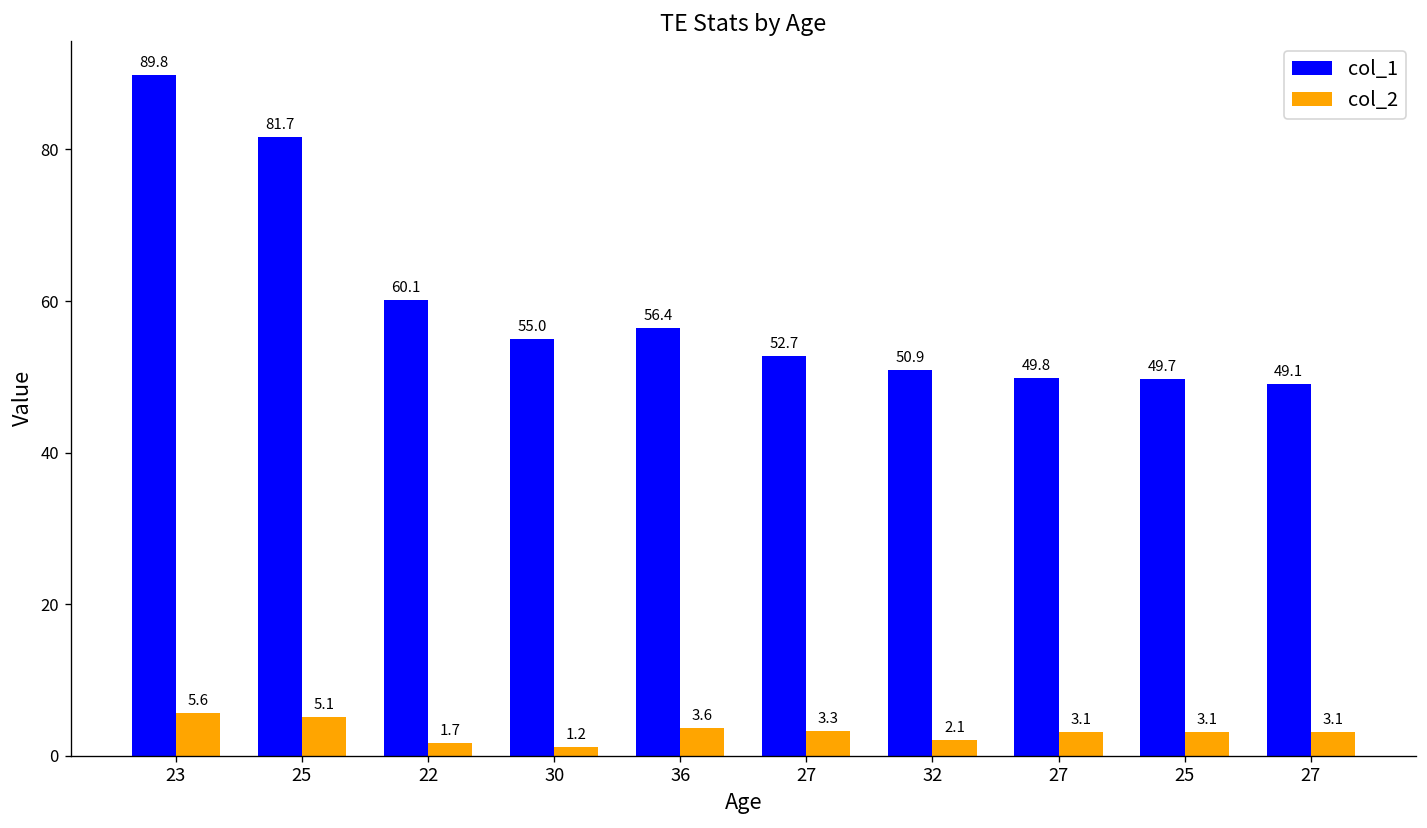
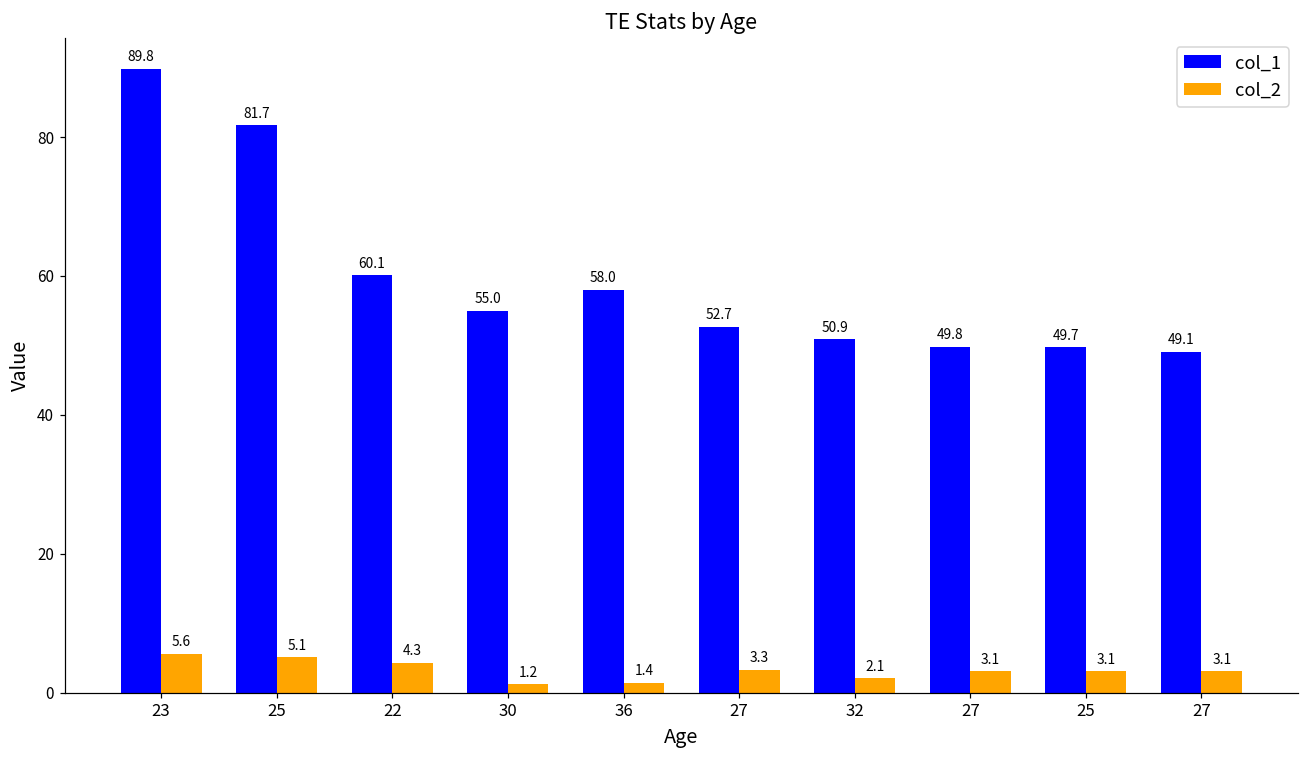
  {
    "col_1": {
      "23": 89.8,
      "22": 60.1,
      "30": 55.0,
-     "36": 56.4,
+     "36": 58.0,
      "32": 50.9
    },
    "col_2": {
      "23": 5.6,
-     "22": 1.7,
+     "22": 4.3,
      "30": 1.2,
-     "36": 3.6,
+     "36": 1.4,
      "32": 2.1
    }
  }
